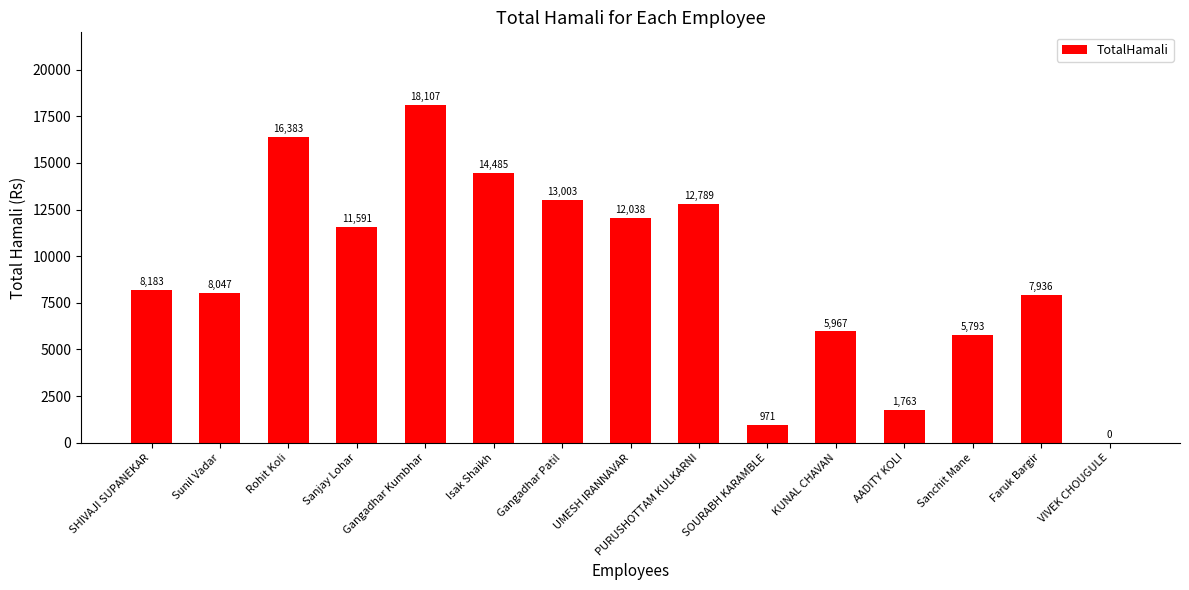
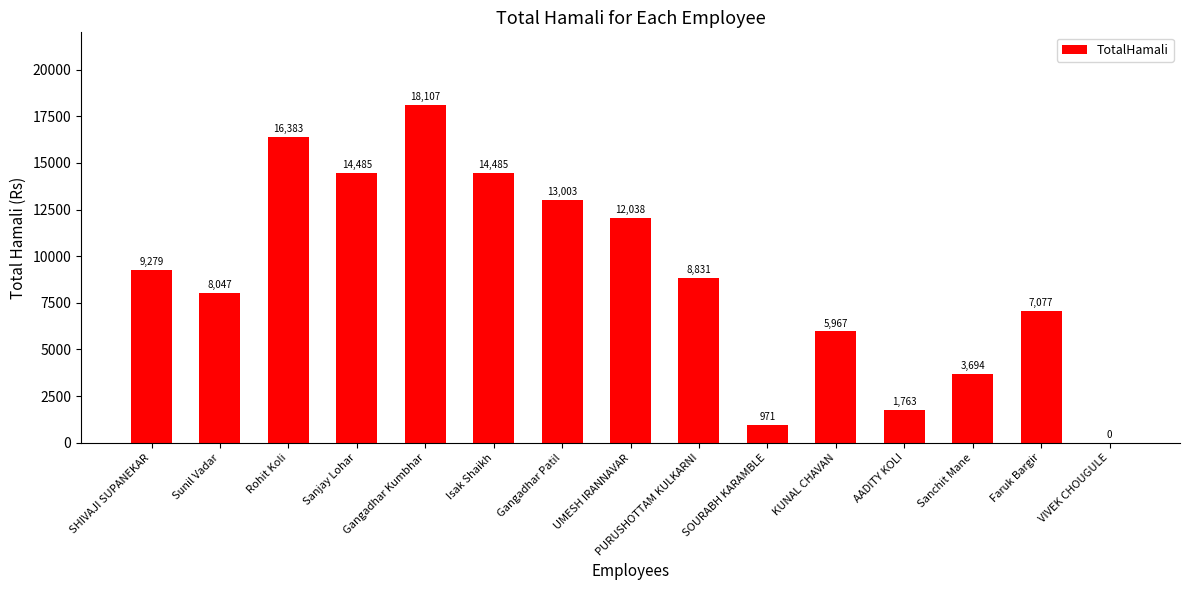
  {
-   "SHIVAJI SUPANEKAR": "8,183",
+   "SHIVAJI SUPANEKAR": "9,279",
    "Sunil Vadar": "8,047",
    "Rohit Koli": "16,383",
-   "Sanjay Lohar": "11,591",
+   "Sanjay Lohar": "14,485",
    "Gangadhar Kumbhar": "18,107",
    "Isak Shaikh": "14,485",
    "Gangadhar Patil": "13,003",
    "UMESH IRANNAVAR": "12,038",
-   "PURUSHOTTAM KULKARNI": "12,789",
+   "PURUSHOTTAM KULKARNI": "8,831",
    "SOURABH KARAMBLE": "971",
    "KUNAL CHAVAN": "5,967",
    "AADITY KOLI": "1,763",
-   "Sanchit Mane": "5,793",
-   "Faruk Bargir": "7,936",
+   "Sanchit Mane": "3,694",
+   "Faruk Bargir": "7,077",
    "VIVEK CHOUGULE": "0"
  }
